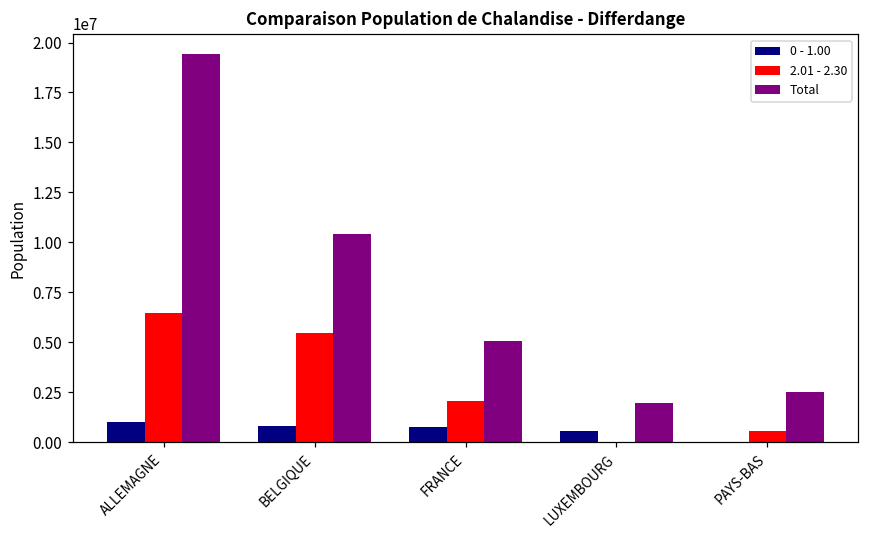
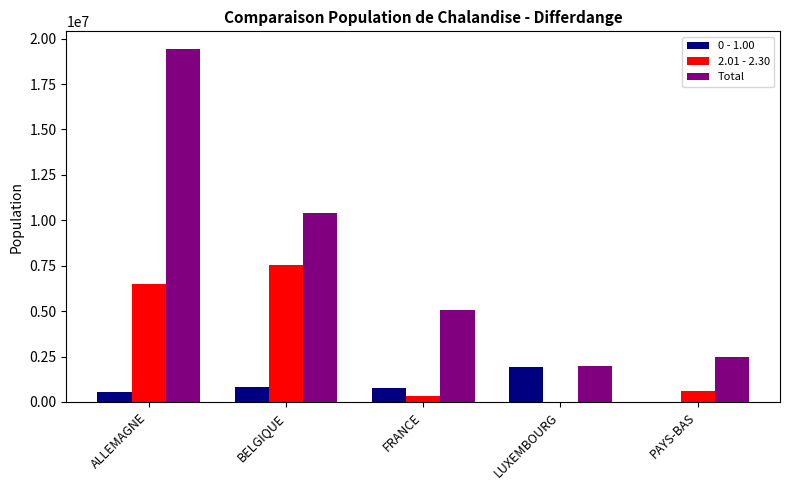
  {
    "0 - 1.00": {
-     "ALLEMAGNE": 1000000,
+     "ALLEMAGNE": 600000,
      "BELGIQUE": 800000,
      "FRANCE": 800000,
-     "LUXEMBOURG": 500000,
+     "LUXEMBOURG": 1900000,
      "PAYS-BAS": 0
    },
    "2.01 - 2.30": {
      "ALLEMAGNE": 6500000,
-     "BELGIQUE": 5500000,
-     "FRANCE": 2100000,
+     "BELGIQUE": 7500000,
+     "FRANCE": 300000,
      "LUXEMBOURG": 0,
      "PAYS-BAS": 600000
    },
    "Total": {
      "ALLEMAGNE": 19400000,
      "BELGIQUE": 10400000,
      "FRANCE": 5100000,
      "LUXEMBOURG": 2000000,
      "PAYS-BAS": 2500000
    }
  }
